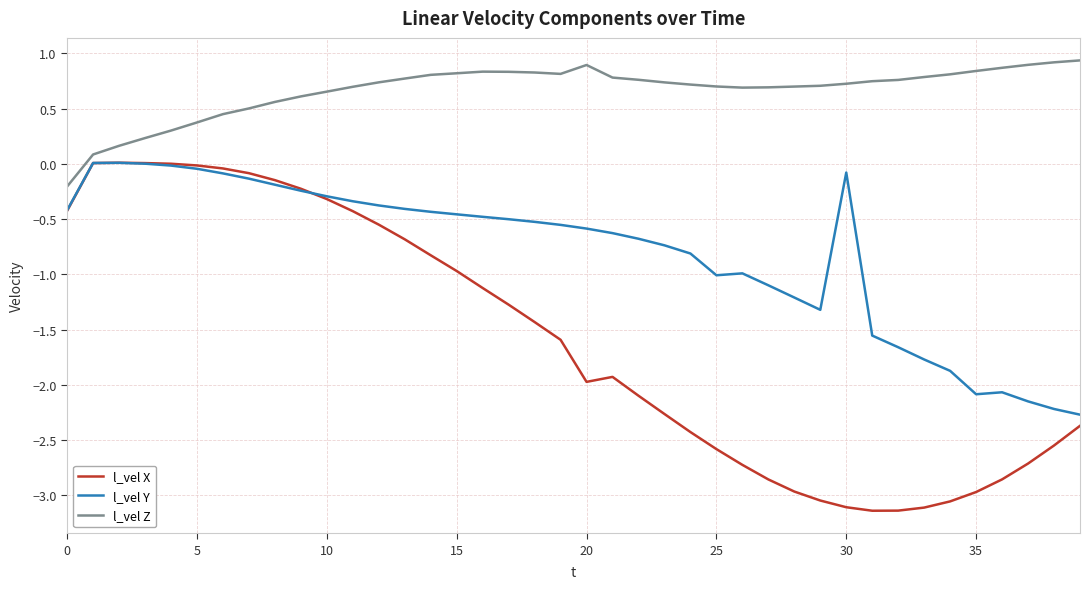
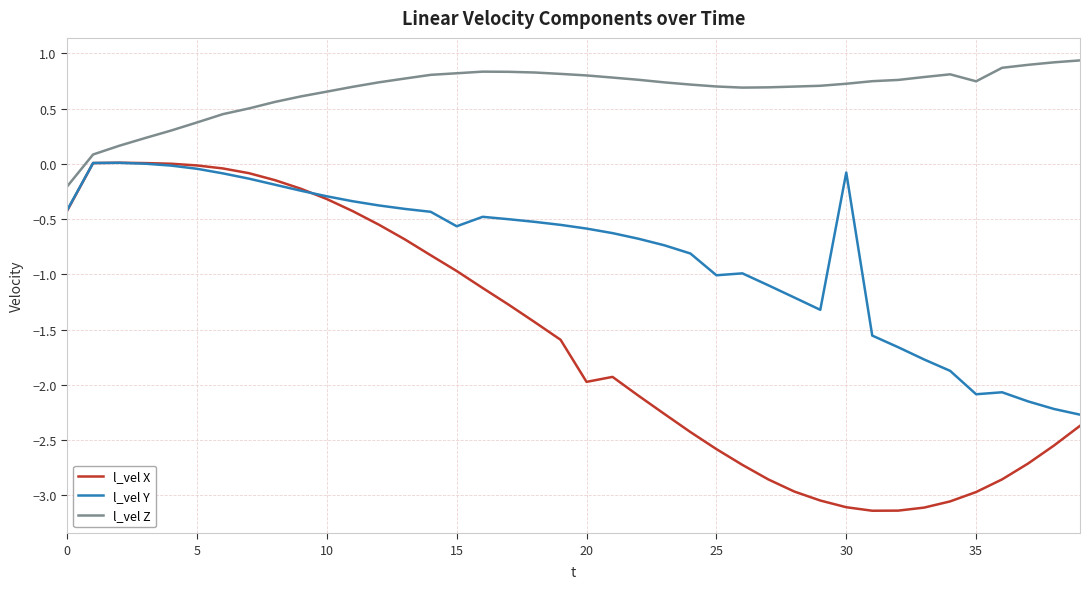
  {
    "l_vel X": {
      "5": -0.01,
      "10": -0.32,
      "15": -0.97,
      "20": -1.97,
      "25": -2.58,
      "30": -3.11,
      "35": -2.97
    },
    "l_vel Y": {
      "5": -0.04,
      "10": -0.29,
-     "15": -0.46,
+     "15": -0.56,
      "20": -0.58,
      "25": -1.01,
      "30": -0.08,
      "35": -2.08
    },
    "l_vel Z": {
      "0": -0.20,
      "5": 0.38,
      "10": 0.65,
      "15": 0.82,
-     "20": 0.90,
+     "20": 0.80,
      "25": 0.70,
      "30": 0.73,
-     "35": 0.84
+     "35": 0.75
    }
  }
